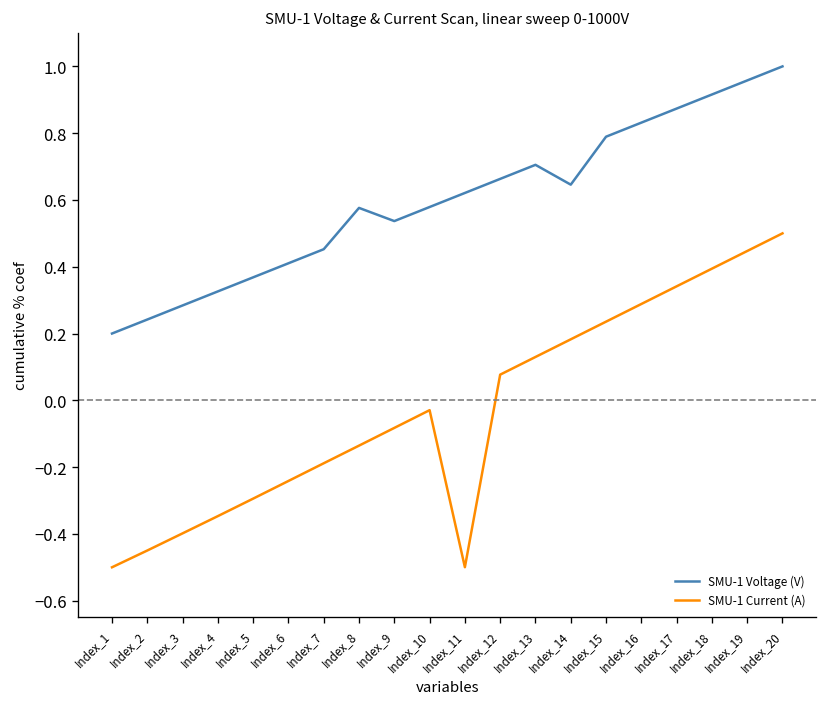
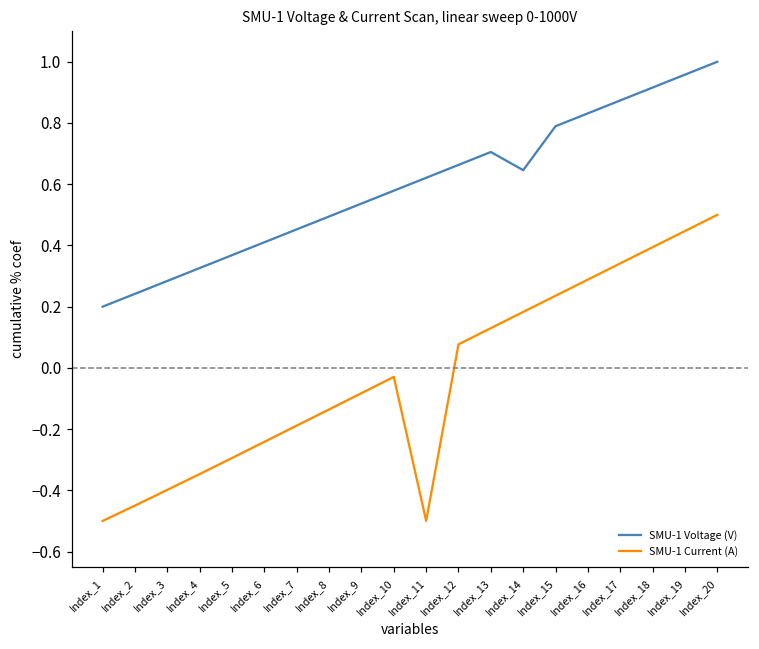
  {
    "SMU-1 Voltage (V)": {
      "Index_1": 0.20,
      "Index_2": 0.24,
      "Index_3": 0.28,
      "Index_4": 0.33,
      "Index_5": 0.37,
      "Index_6": 0.41,
      "Index_7": 0.45,
-     "Index_8": 0.58,
+     "Index_8": 0.49,
      "Index_9": 0.54,
      "Index_10": 0.58,
      "Index_11": 0.62,
      "Index_12": 0.66,
      "Index_13": 0.71,
      "Index_14": 0.65,
      "Index_15": 0.79,
      "Index_16": 0.83,
      "Index_17": 0.87,
      "Index_18": 0.92,
      "Index_19": 0.96,
      "Index_20": 1.00
    },
    "SMU-1 Current (A)": {
      "Index_1": -0.50,
      "Index_2": -0.45,
      "Index_3": -0.40,
      "Index_4": -0.35,
      "Index_5": -0.29,
      "Index_6": -0.24,
      "Index_7": -0.19,
      "Index_8": -0.14,
      "Index_9": -0.08,
      "Index_10": -0.03,
      "Index_11": -0.50,
      "Index_12": 0.08,
      "Index_13": 0.13,
      "Index_14": 0.18,
      "Index_15": 0.24,
      "Index_16": 0.29,
      "Index_17": 0.34,
      "Index_18": 0.39,
      "Index_19": 0.45,
      "Index_20": 0.50
    }
  }
